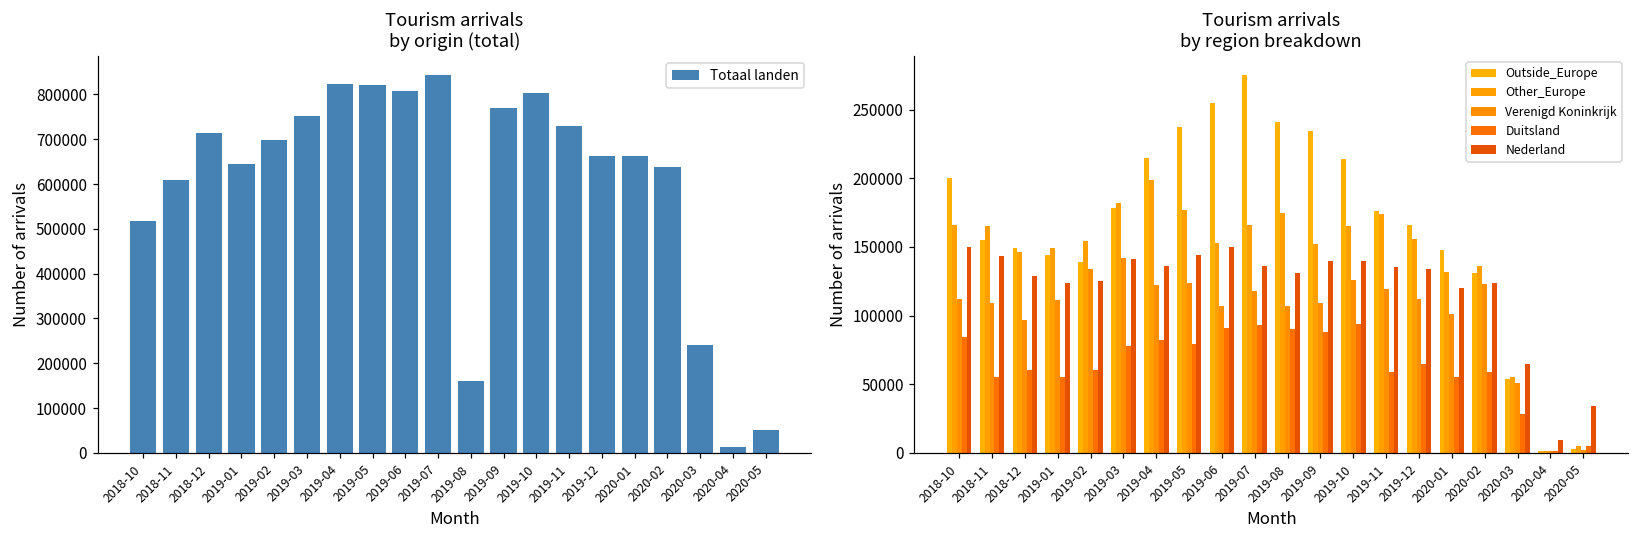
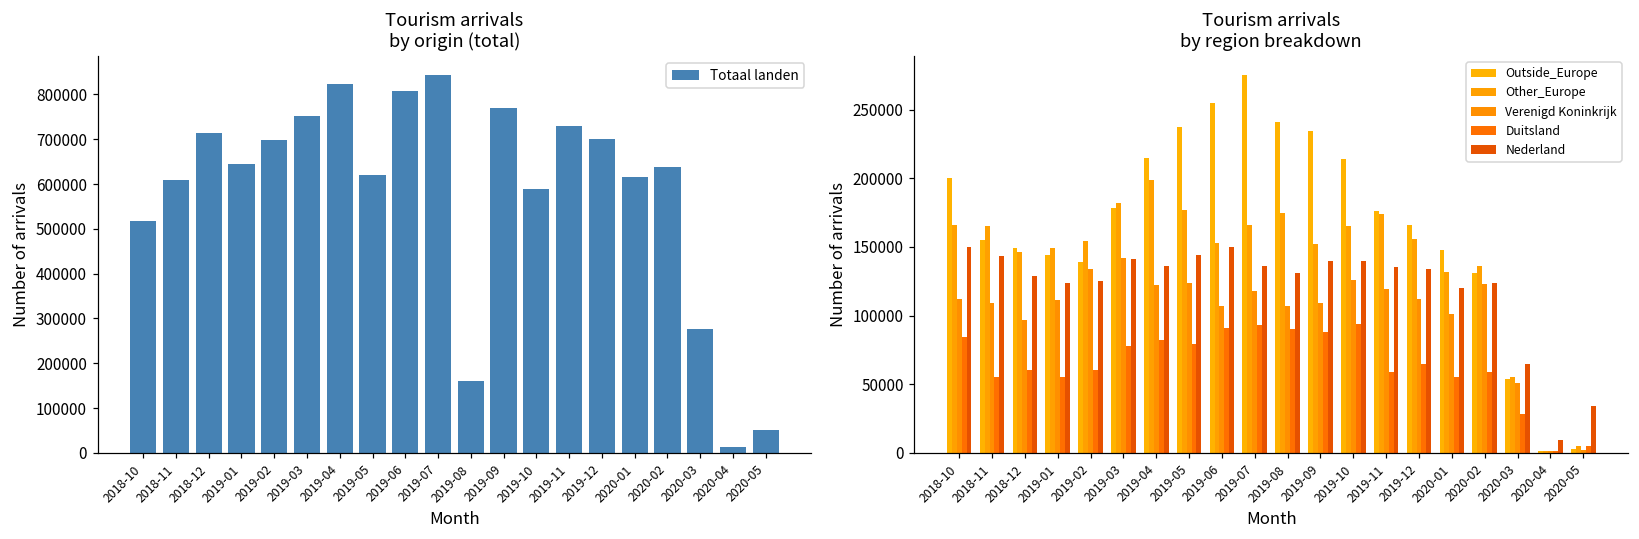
  {
    "Tourism arrivals by origin (total)": {
      "2018-10": 520000,
      "2018-11": 610000,
      "2018-12": 710000,
      "2019-01": 650000,
      "2019-02": 700000,
      "2019-03": 750000,
      "2019-04": 820000,
-     "2019-05": 820000,
+     "2019-05": 620000,
      "2019-06": 810000,
      "2019-07": 840000,
      "2019-08": 160000,
      "2019-09": 770000,
-     "2019-10": 800000,
+     "2019-10": 590000,
      "2019-11": 730000,
-     "2019-12": 660000,
-     "2020-01": 660000,
+     "2019-12": 700000,
+     "2020-01": 620000,
      "2020-02": 640000,
-     "2020-03": 240000,
+     "2020-03": 280000,
      "2020-04": 10000,
      "2020-05": 50000
    }
  }
